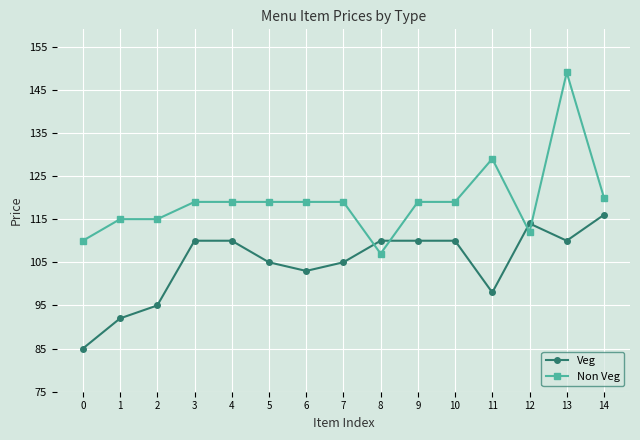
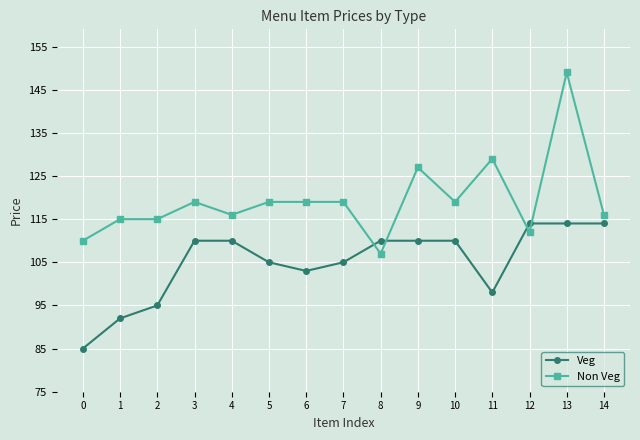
  {
    "Veg": {
      "0": 85,
      "1": 92,
      "2": 95,
      "3": 110,
      "4": 110,
      "5": 105,
      "6": 103,
      "7": 105,
      "8": 110,
      "9": 110,
      "10": 110,
      "11": 98,
      "12": 114,
-     "13": 110,
-     "14": 116
+     "13": 114,
+     "14": 114
    },
    "Non Veg": {
      "0": 110,
      "1": 115,
      "2": 115,
      "3": 119,
-     "4": 119,
+     "4": 116,
      "5": 119,
      "6": 119,
      "7": 119,
      "8": 107,
-     "9": 119,
+     "9": 127,
      "10": 119,
      "11": 129,
      "12": 112,
      "13": 149,
-     "14": 120
+     "14": 116
    }
  }
